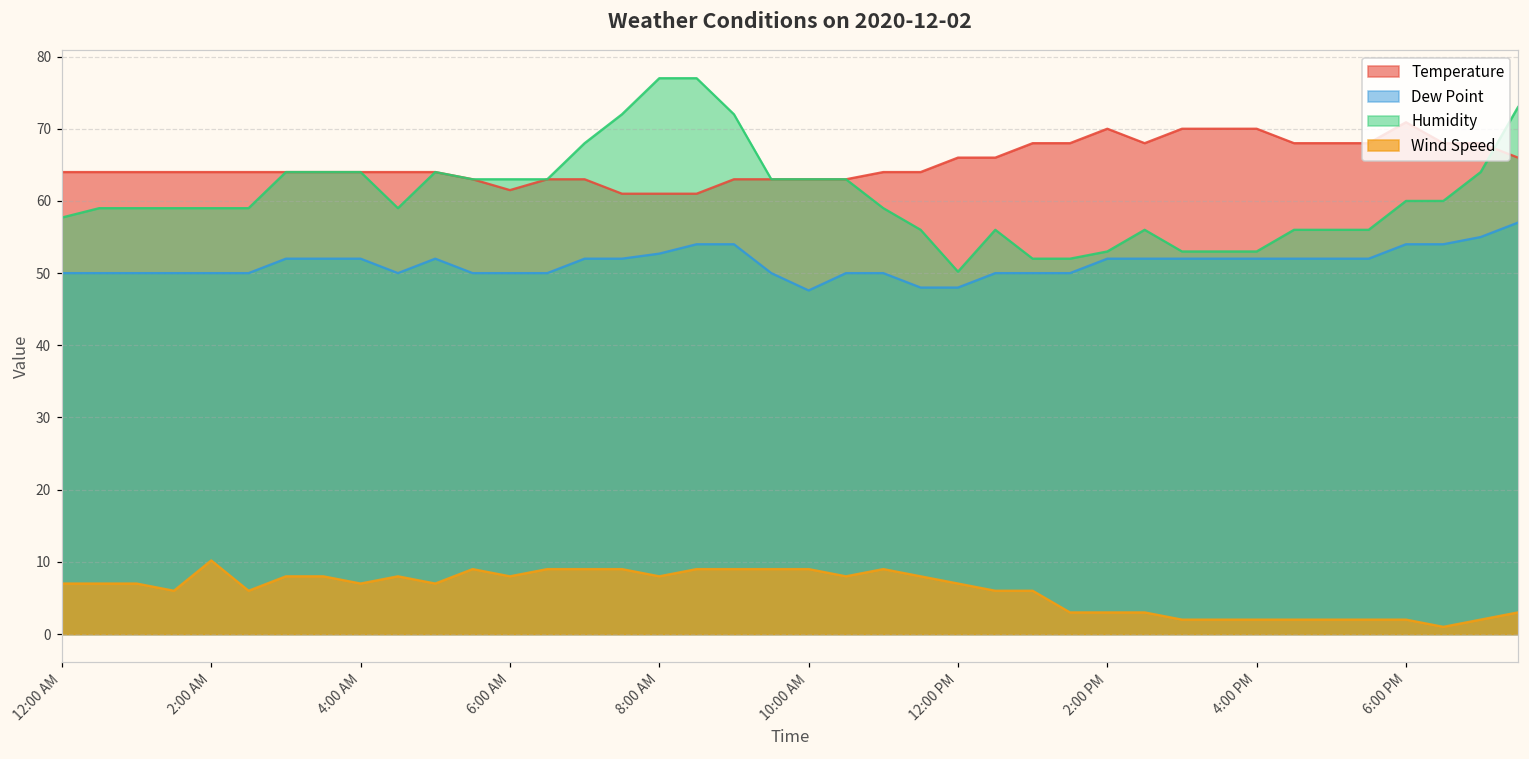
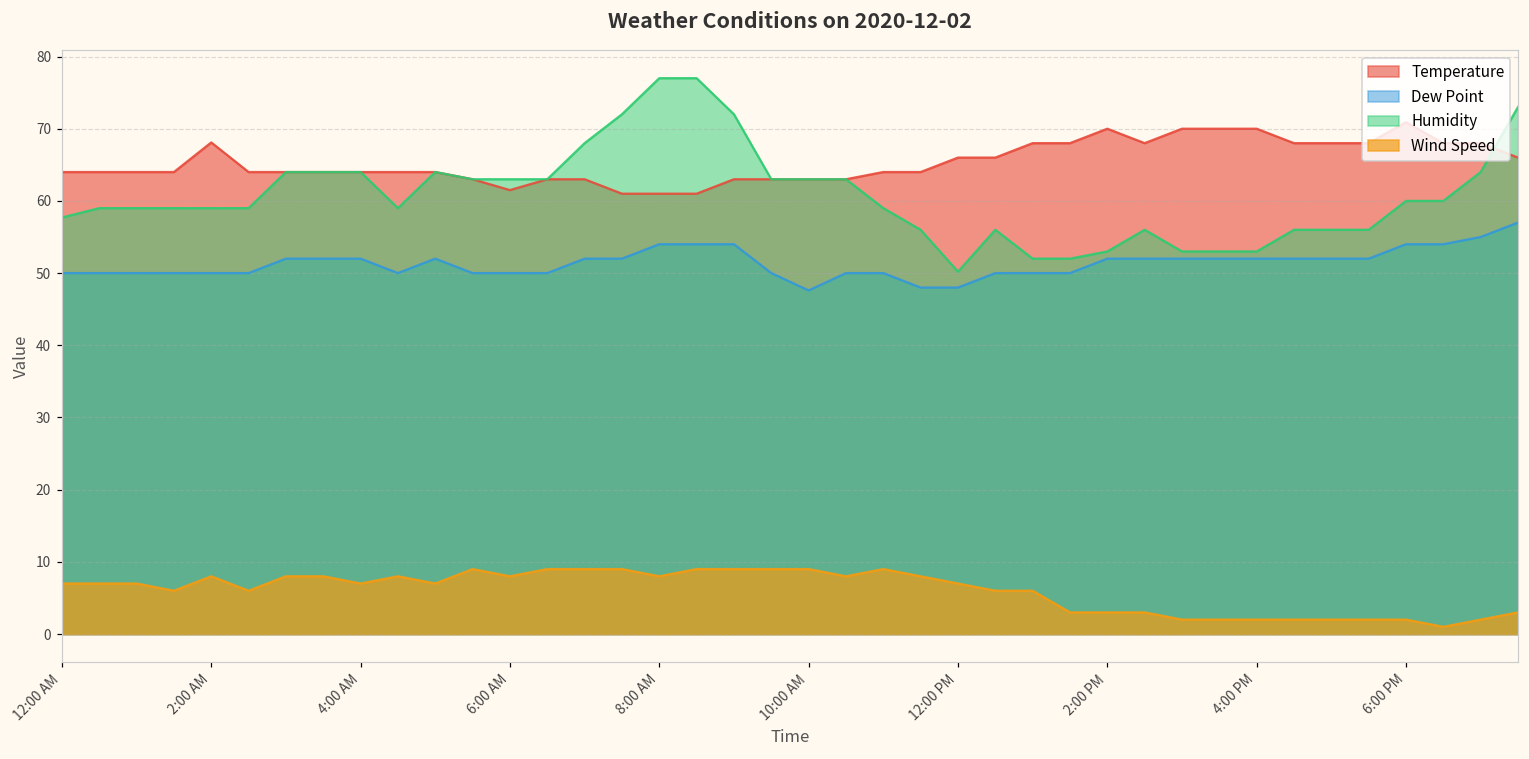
  {
    "Temperature": {
      "12:00 AM": 64,
-     "2:00 AM": 64,
+     "2:00 AM": 68,
      "6:00 AM": 62,
      "8:00 AM": 61,
      "12:00 PM": 66,
      "2:00 PM": 70,
      "4:00 PM": 70
    },
    "Dew Point": {
      "12:00 AM": 50,
      "2:00 AM": 50,
      "4:00 AM": 52,
      "6:00 AM": 50,
-     "8:00 AM": 53,
+     "8:00 AM": 54,
      "10:00 AM": 48,
      "12:00 PM": 48,
      "2:00 PM": 52,
      "4:00 PM": 52,
      "6:00 PM": 54
    },
    "Humidity": {
      "12:00 AM": 58,
      "2:00 AM": 59,
      "6:00 AM": 63,
      "8:00 AM": 77,
      "12:00 PM": 50,
      "2:00 PM": 53,
      "4:00 PM": 53,
      "6:00 PM": 60
    },
    "Wind Speed": {
      "12:00 AM": 7,
-     "2:00 AM": 10,
+     "2:00 AM": 8,
      "4:00 AM": 7,
      "6:00 AM": 8,
      "8:00 AM": 8,
      "10:00 AM": 9,
      "12:00 PM": 7,
      "2:00 PM": 3,
      "4:00 PM": 2,
      "6:00 PM": 2
    }
  }
